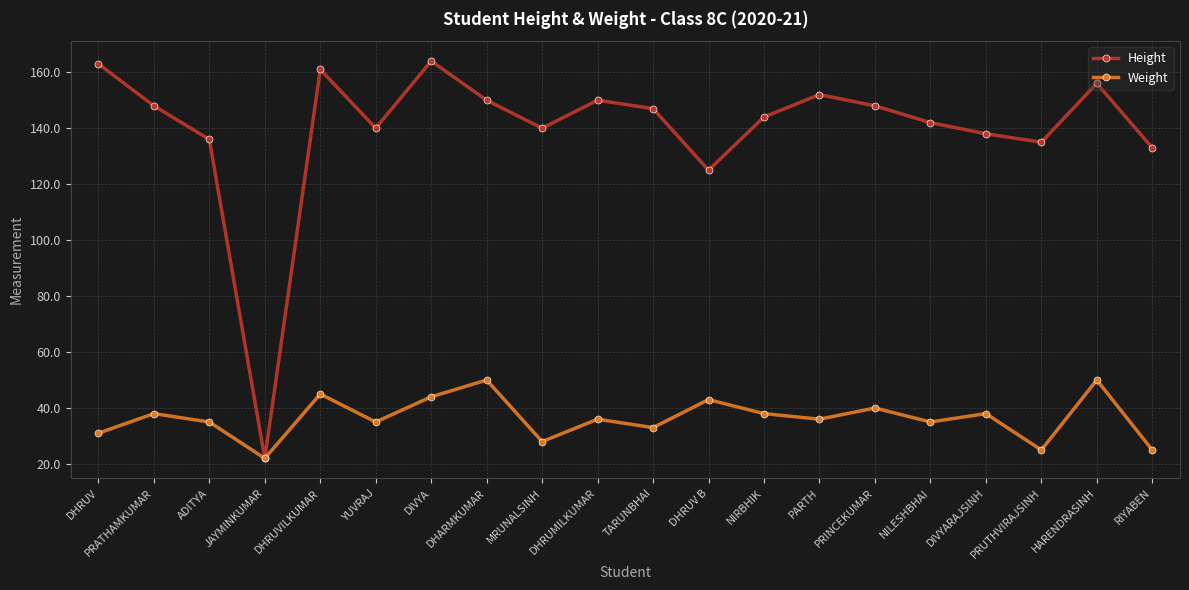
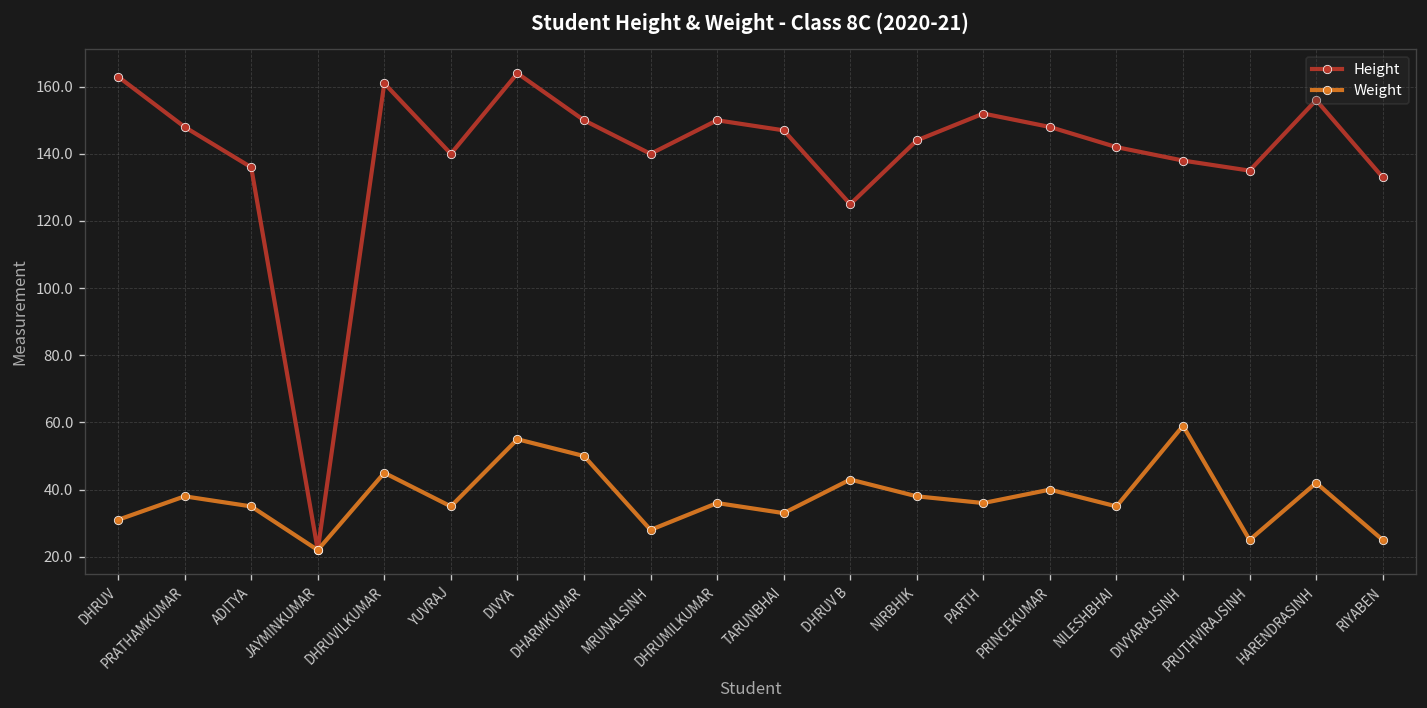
  {
    "Height": {
      "DHRUV": 163,
      "PRATHAMKUMAR": 148,
      "ADITYA": 136,
      "DHRUVILKUMAR": 161,
      "YUVRAJ": 140,
      "DIVYA": 164,
      "DHARMKUMAR": 150,
      "MRUNALSINH": 140,
      "DHRUMILKUMAR": 150,
      "TARUNBHAI": 147,
      "DHRUV B": 125,
      "NIRBHIK": 144,
      "PARTH": 152,
      "PRINCEKUMAR": 148,
      "NILESHBHAI": 142,
      "DIVYARAJSINH": 138,
      "PRUTHVIRAJSINH": 135,
      "RIYABEN": 133
    },
    "Weight": {
      "DHRUV": 31,
      "PRATHAMKUMAR": 38,
      "ADITYA": 35,
      "DHRUVILKUMAR": 45,
      "YUVRAJ": 35,
-     "DIVYA": 44,
+     "DIVYA": 55,
      "DHARMKUMAR": 50,
      "MRUNALSINH": 28,
      "DHRUMILKUMAR": 36,
      "TARUNBHAI": 33,
      "DHRUV B": 43,
      "NIRBHIK": 38,
      "PARTH": 36,
      "PRINCEKUMAR": 40,
      "NILESHBHAI": 35,
-     "DIVYARAJSINH": 38,
+     "DIVYARAJSINH": 59,
      "PRUTHVIRAJSINH": 25,
-     "HARENDRASINH": 50,
+     "HARENDRASINH": 42,
      "RIYABEN": 25
    }
  }
